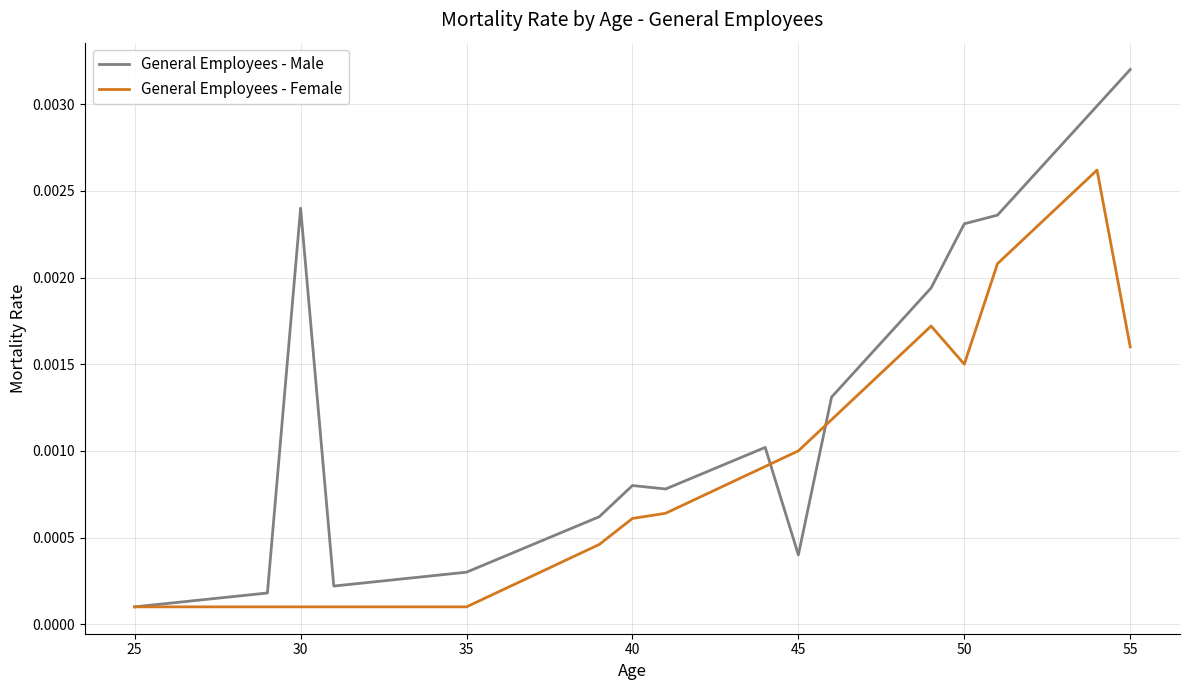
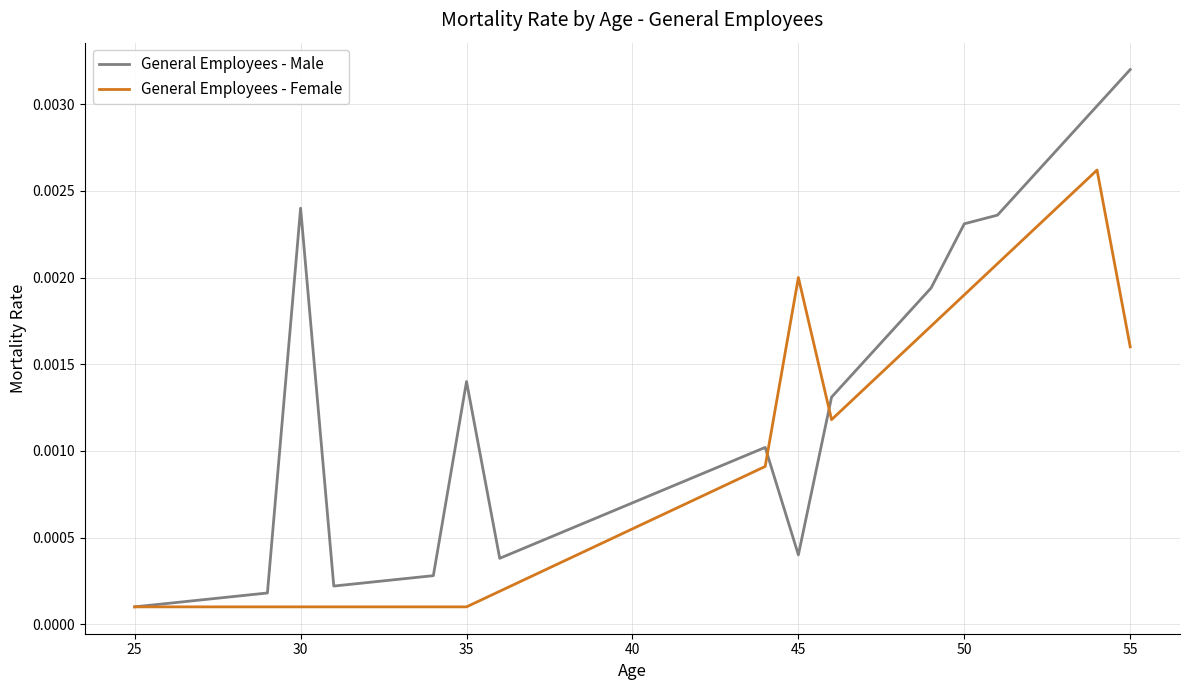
  {
    "General Employees - Male": {
      "30": 0.0024,
-     "35": 0.0003,
-     "40": 0.0008,
+     "35": 0.0014,
+     "40": 0.0007,
      "45": 0.0004,
      "50": 0.0023,
      "55": 0.0032
    },
    "General Employees - Female": {
      "30": 0.00010,
      "35": 0.00010,
-     "40": 0.00061,
-     "45": 0.001,
-     "50": 0.0015,
+     "40": 0.00055,
+     "45": 0.002,
+     "50": 0.0019,
      "55": 0.00160
    }
  }
